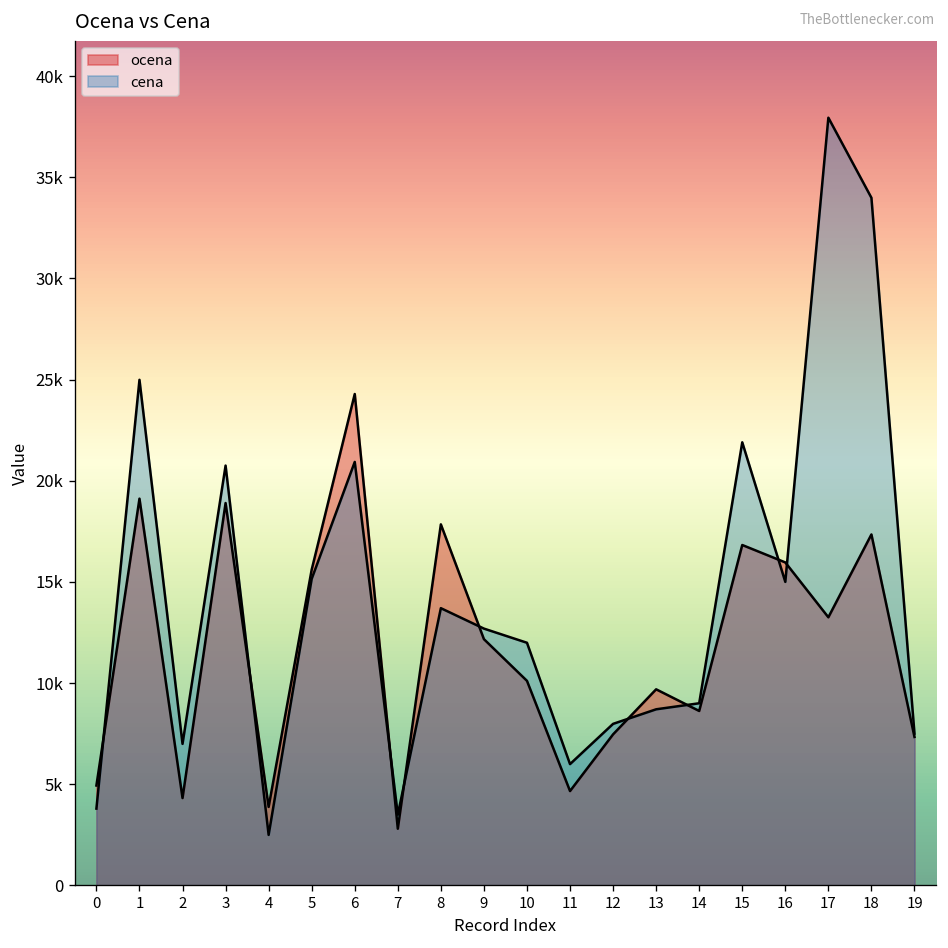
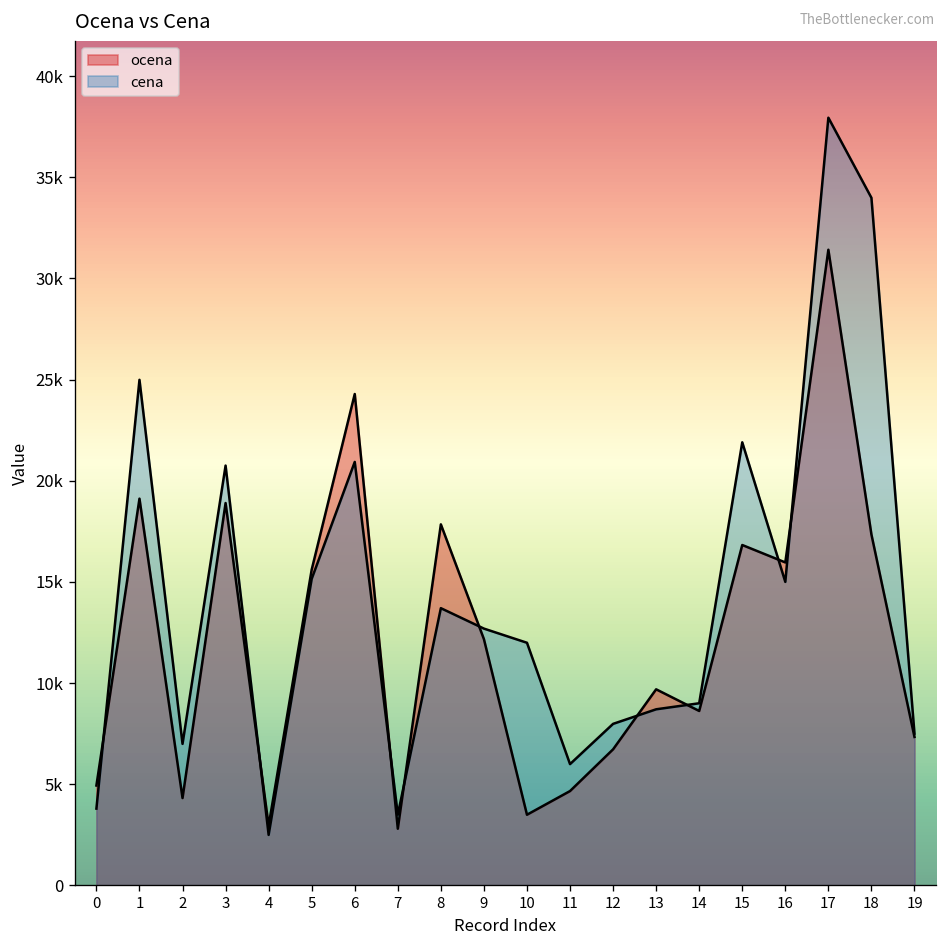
  {
    "ocena": {
      "0": 4900,
      "1": 19100,
      "2": 4300,
      "3": 18900,
-     "4": 3900,
+     "4": 2900,
      "5": 15600,
      "6": 24300,
      "7": 2800,
      "8": 17800,
      "9": 12200,
-     "10": 10100,
+     "10": 3500,
      "11": 4700,
-     "12": 7500,
+     "12": 6700,
      "13": 9700,
      "14": 8600,
      "15": 16800,
      "16": 16000,
-     "17": 13200,
+     "17": 31400,
      "18": 17300,
      "19": 7300
    },
    "cena": {
      "0": 3800,
      "1": 25000,
      "2": 7000,
      "3": 20800,
      "4": 2500,
      "5": 15200,
      "6": 20900,
      "7": 3500,
      "8": 13700,
      "9": 12700,
      "10": 12000,
      "11": 6000,
      "12": 8000,
      "13": 8700,
      "14": 9000,
      "15": 21900,
      "16": 15000,
      "17": 38000,
      "18": 34000,
      "19": 7500
    }
  }
